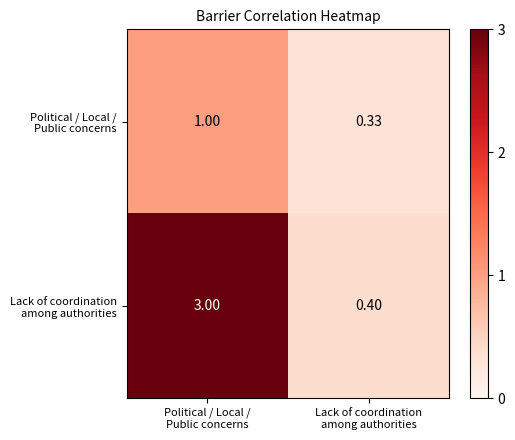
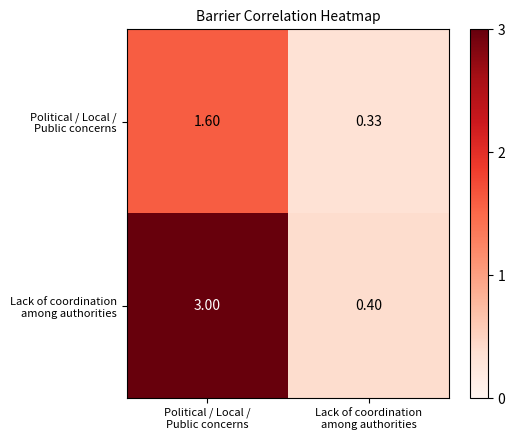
  {
    "Political / Local / Public concerns": {
-     "Political / Local / Public concerns": 1.00,
+     "Political / Local / Public concerns": 1.60,
      "Lack of coordination among authorities": 0.33
    },
    "Lack of coordination among authorities": {
      "Political / Local / Public concerns": 3.00,
      "Lack of coordination among authorities": 0.40
    }
  }
